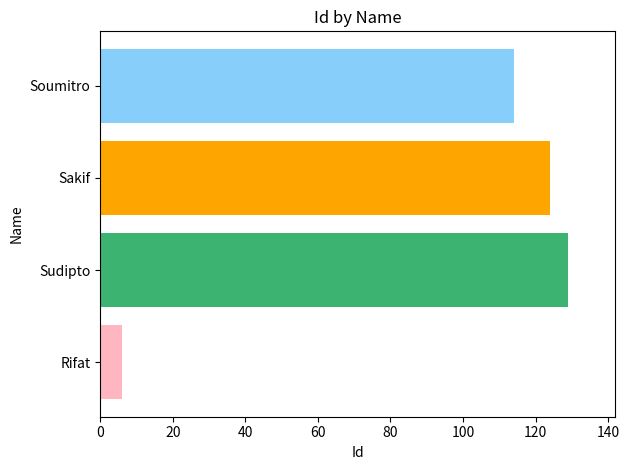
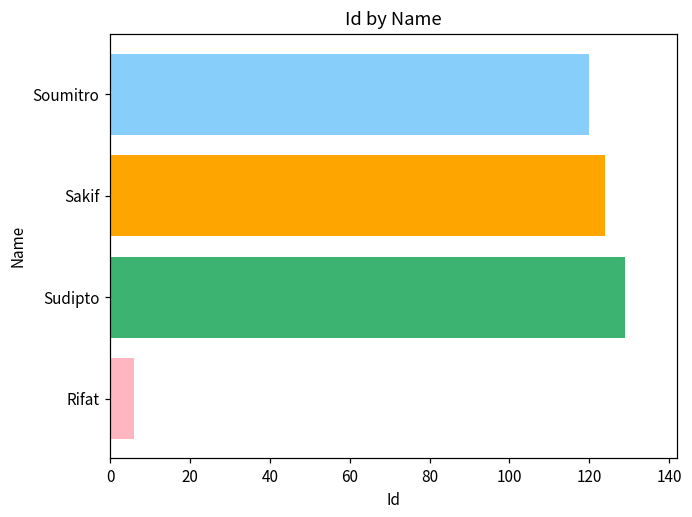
  {
-   "Soumitro": 114,
+   "Soumitro": 120,
    "Sakif": 124,
    "Sudipto": 129,
    "Rifat": 6
  }
